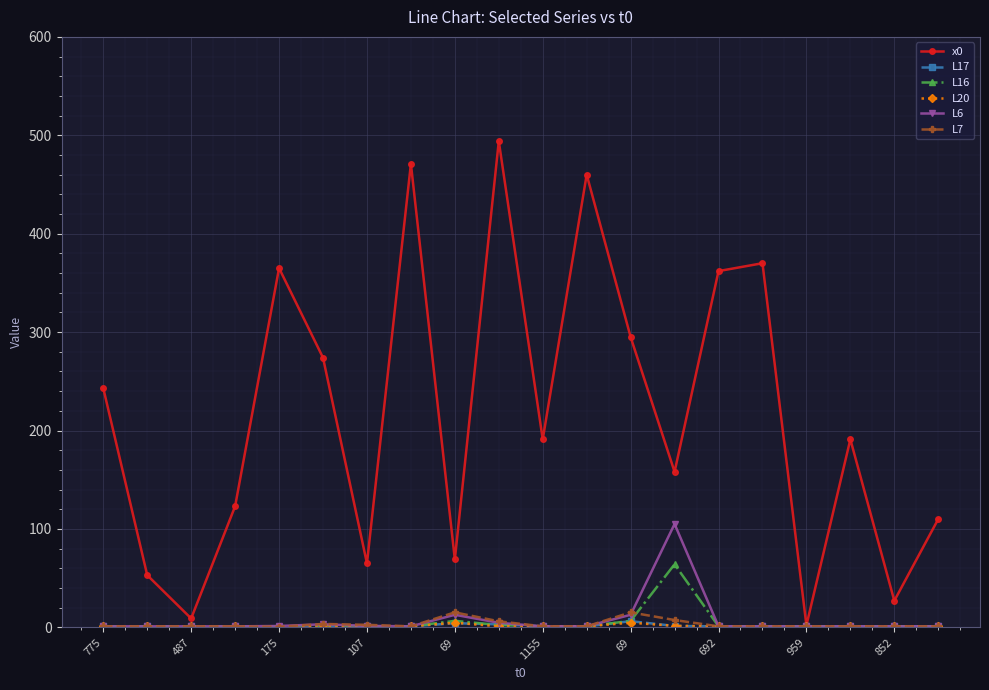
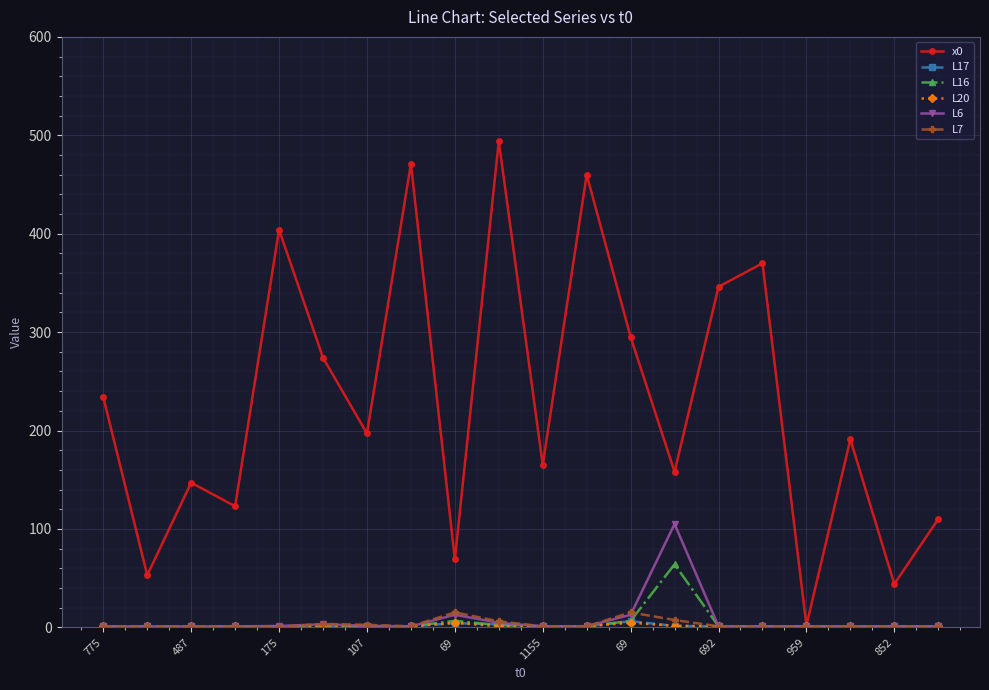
  {
    "x0": {
-     "775": 240,
-     "487": 10,
-     "175": 370,
-     "107": 70,
-     "1155": 190,
-     "692": 360,
-     "852": 30
+     "775": 230,
+     "487": 150,
+     "175": 400,
+     "107": 200,
+     "1155": 170,
+     "692": 350,
+     "852": 40
    }
  }
